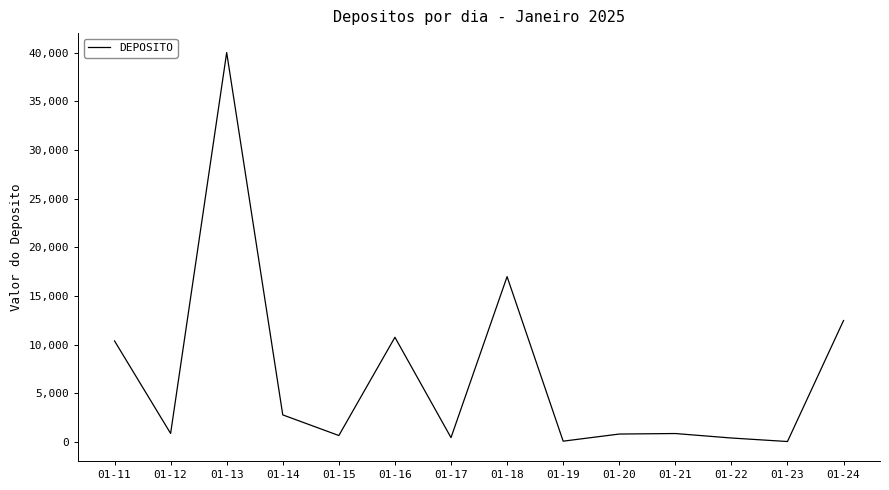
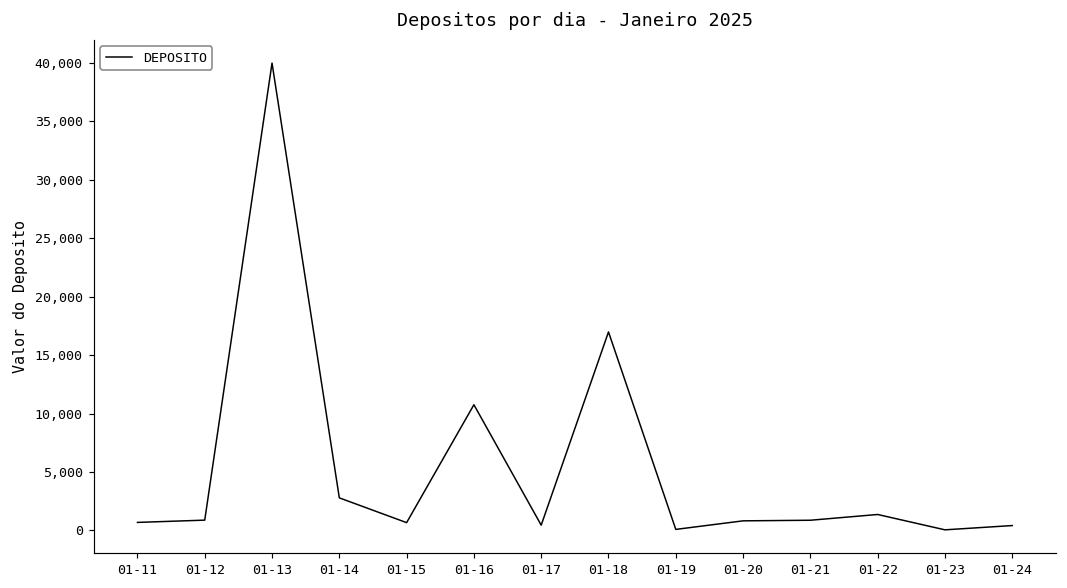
  {
-   "01-11": "10,000",
+   "01-11": "1,000",
    "01-12": "1,000",
    "01-13": "40,000",
    "01-14": "3,000",
    "01-15": "1,000",
    "01-16": "11,000",
    "01-17": "0",
    "01-18": "17,000",
    "01-19": "0",
    "01-20": "1,000",
    "01-21": "1,000",
-   "01-22": "0",
+   "01-22": "1,000",
    "01-23": "0",
-   "01-24": "12,000"
+   "01-24": "0"
  }
